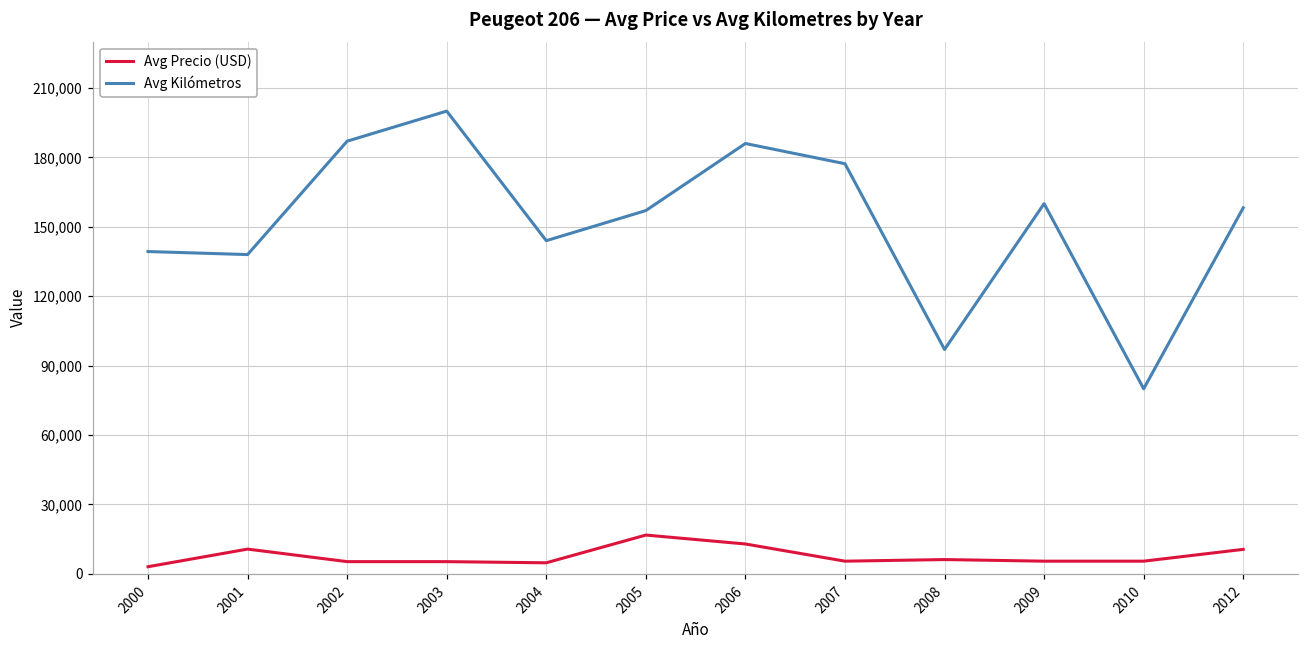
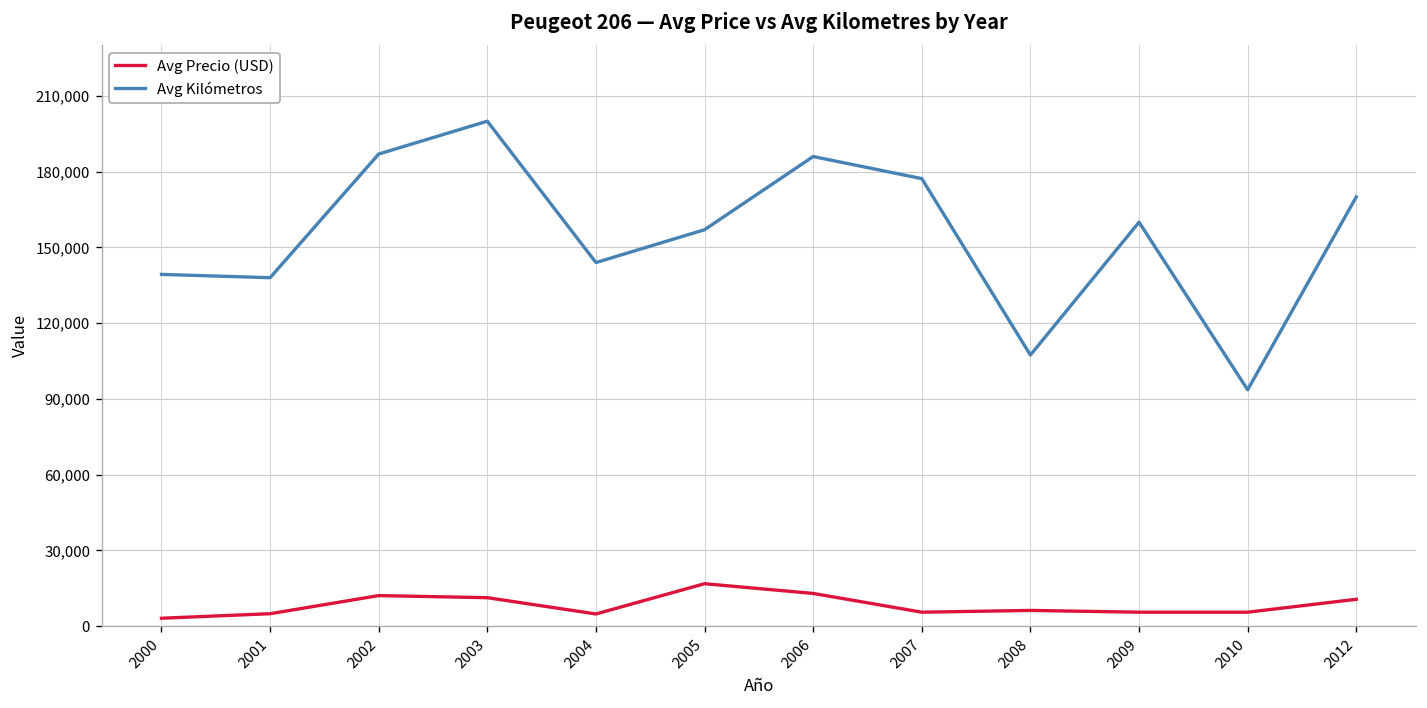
  {
    "Avg Precio (USD)": {
      "2000": "3,000",
-     "2001": "11,000",
-     "2002": "5,000",
-     "2003": "5,000",
+     "2001": "5,000",
+     "2002": "12,000",
+     "2003": "11,000",
      "2004": "5,000",
      "2005": "17,000",
      "2006": "13,000",
      "2007": "6,000",
      "2008": "6,000",
      "2009": "6,000",
      "2010": "6,000",
      "2012": "11,000"
    },
    "Avg Kilómetros": {
      "2000": "139,000",
      "2001": "138,000",
      "2002": "187,000",
      "2003": "200,000",
      "2004": "144,000",
      "2005": "157,000",
      "2006": "186,000",
      "2007": "177,000",
-     "2008": "97,000",
+     "2008": "107,000",
      "2009": "160,000",
-     "2010": "80,000",
-     "2012": "158,000"
+     "2010": "94,000",
+     "2012": "170,000"
    }
  }
